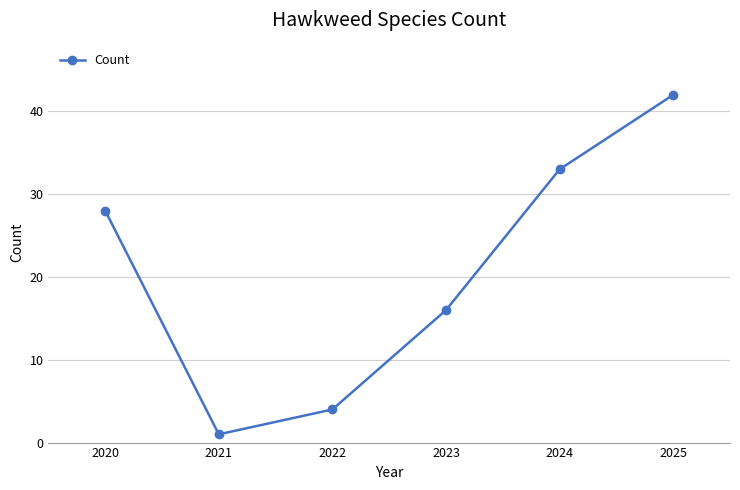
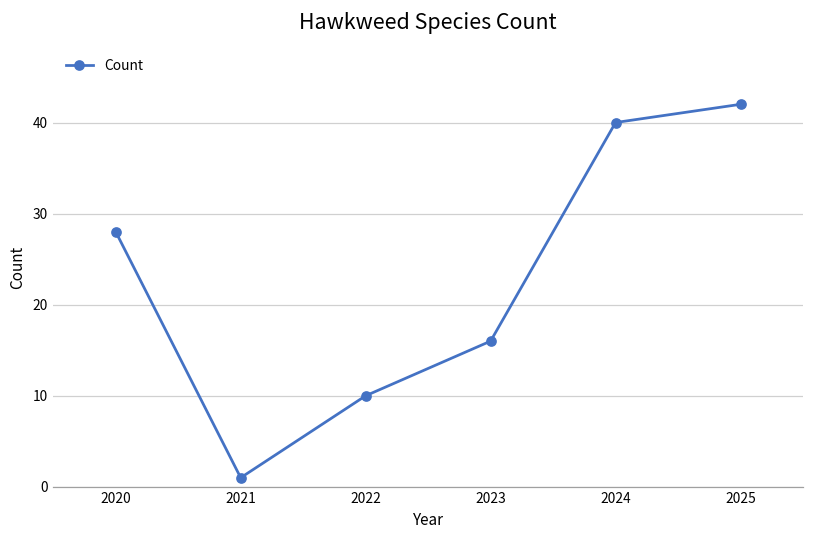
  {
    "2020": 28,
    "2021": 1,
-   "2022": 4,
+   "2022": 10,
    "2023": 16,
-   "2024": 33,
+   "2024": 40,
    "2025": 42
  }
